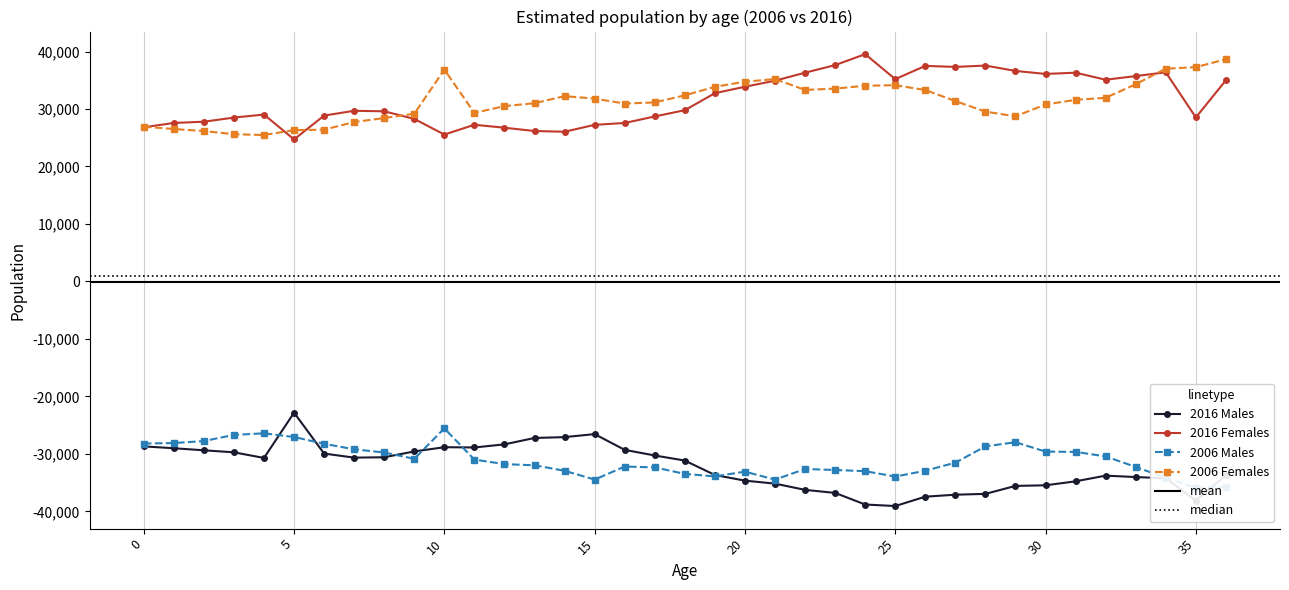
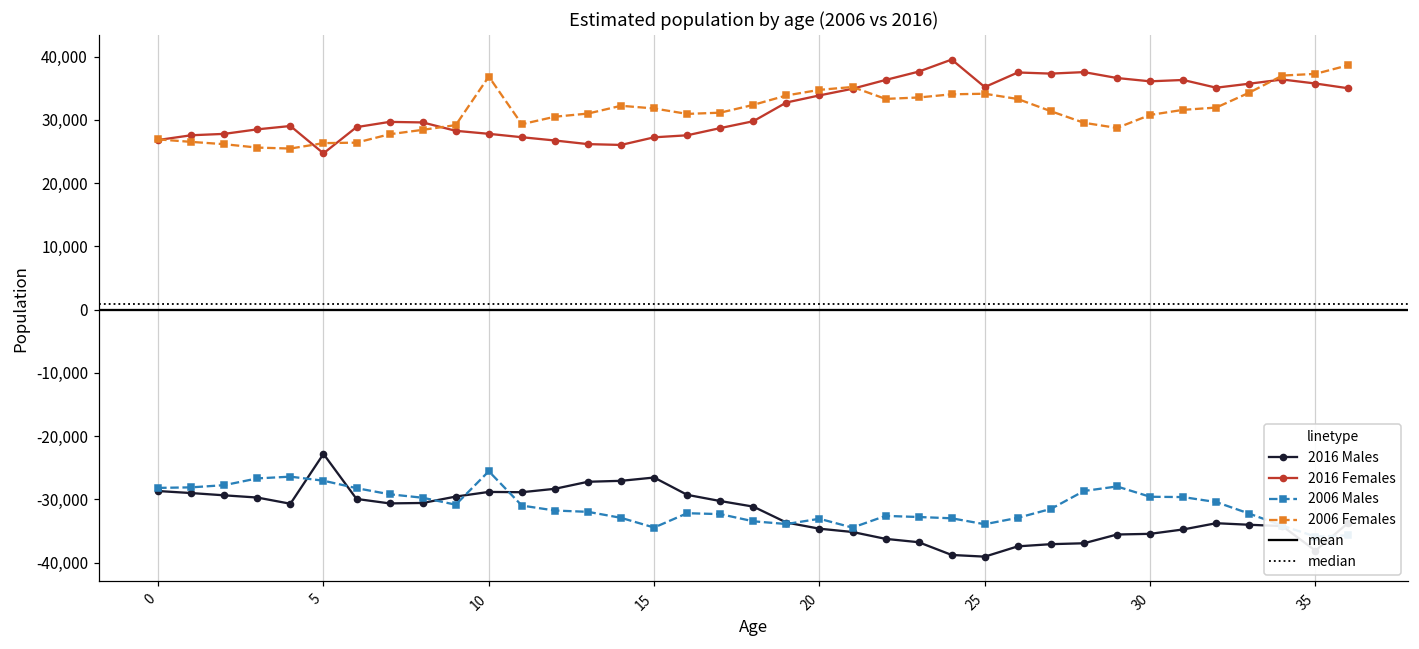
  {
    "2016 Males": {
      "0": "-29,000",
      "5": "-23,000",
      "10": "-29,000",
      "15": "-27,000",
      "20": "-35,000",
      "25": "-39,000",
      "30": "-35,000"
    },
    "2016 Females": {
      "5": "25,000",
-     "10": "26,000",
+     "10": "28,000",
      "15": "27,000",
      "20": "34,000",
      "25": "35,000",
      "30": "36,000",
-     "35": "29,000"
+     "35": "36,000"
    },
    "2006 Males": {
      "0": "-28,000",
      "5": "-27,000",
      "10": "-26,000",
      "15": "-34,000",
      "20": "-33,000",
      "25": "-34,000",
      "30": "-30,000"
    },
    "2006 Females": {
      "5": "26,000",
      "10": "37,000",
      "15": "32,000",
      "20": "35,000",
      "25": "34,000",
      "30": "31,000",
      "35": "37,000"
    }
  }
